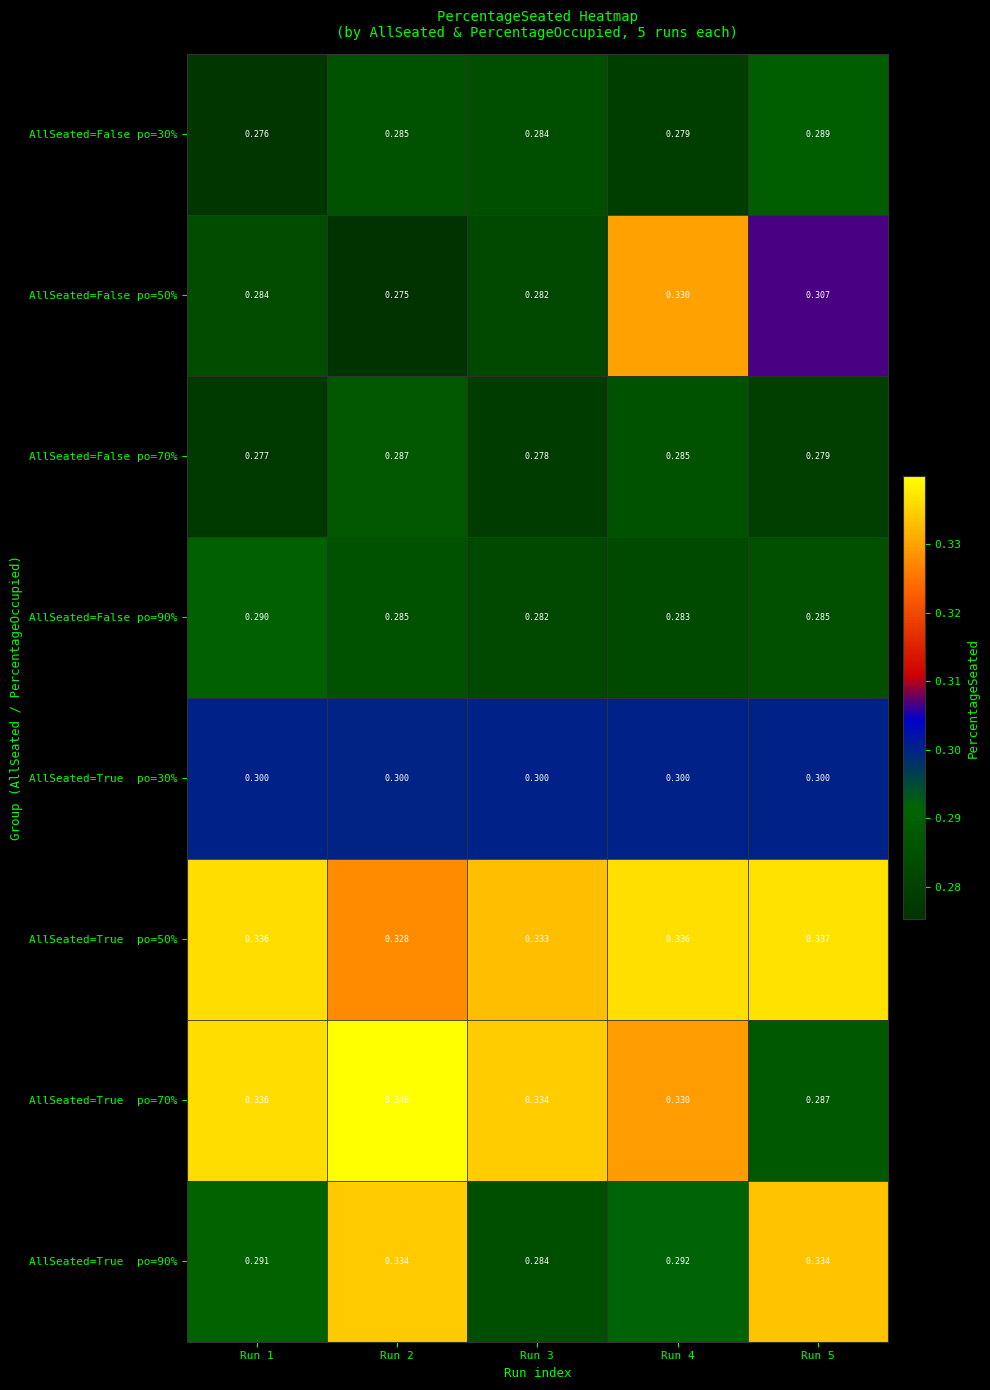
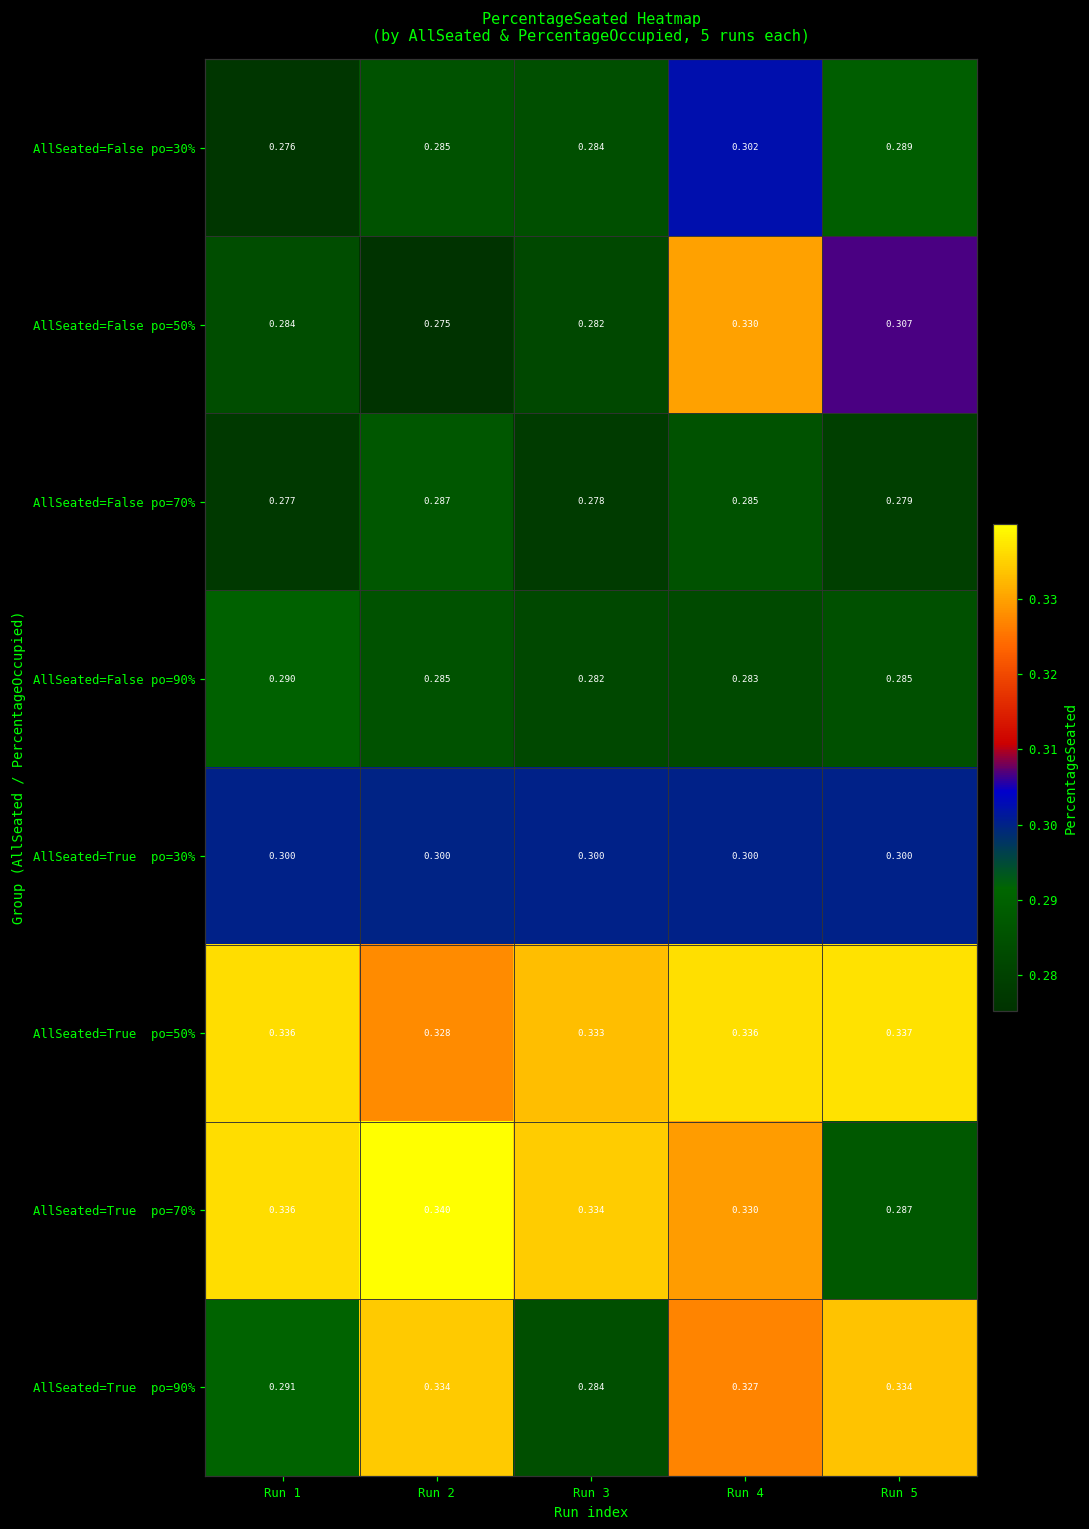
  {
    "AllSeated=False po=30%": {
      "Run 1": 0.276,
      "Run 2": 0.285,
      "Run 3": 0.284,
-     "Run 4": 0.279,
+     "Run 4": 0.302,
      "Run 5": 0.289
    },
    "AllSeated=False po=50%": {
      "Run 1": 0.284,
      "Run 2": 0.275,
      "Run 3": 0.282,
      "Run 4": 0.330,
      "Run 5": 0.307
    },
    "AllSeated=False po=70%": {
      "Run 1": 0.277,
      "Run 2": 0.287,
      "Run 3": 0.278,
      "Run 4": 0.285,
      "Run 5": 0.279
    },
    "AllSeated=False po=90%": {
      "Run 1": 0.290,
      "Run 2": 0.285,
      "Run 3": 0.282,
      "Run 4": 0.283,
      "Run 5": 0.285
    },
    "AllSeated=True po=30%": {
      "Run 1": 0.300,
      "Run 2": 0.300,
      "Run 3": 0.300,
      "Run 4": 0.300,
      "Run 5": 0.300
    },
    "AllSeated=True po=50%": {
      "Run 1": 0.336,
      "Run 2": 0.328,
      "Run 3": 0.333,
      "Run 4": 0.336,
      "Run 5": 0.337
    },
    "AllSeated=True po=70%": {
      "Run 1": 0.336,
      "Run 2": 0.340,
      "Run 3": 0.334,
      "Run 4": 0.330,
      "Run 5": 0.287
    },
    "AllSeated=True po=90%": {
      "Run 1": 0.291,
      "Run 2": 0.334,
      "Run 3": 0.284,
-     "Run 4": 0.292,
+     "Run 4": 0.327,
      "Run 5": 0.334
    }
  }
